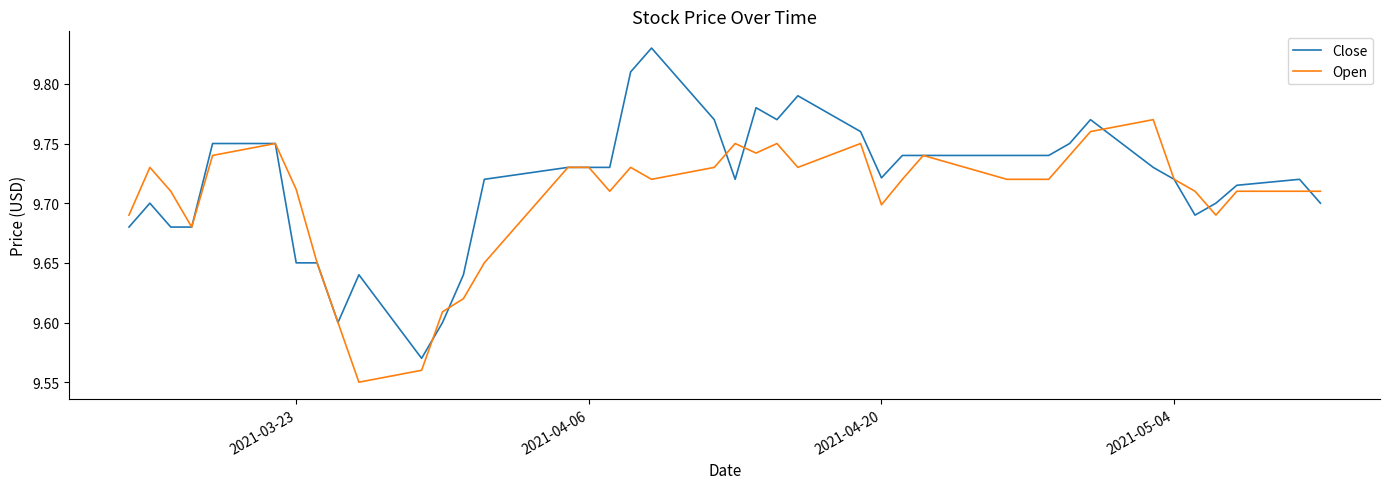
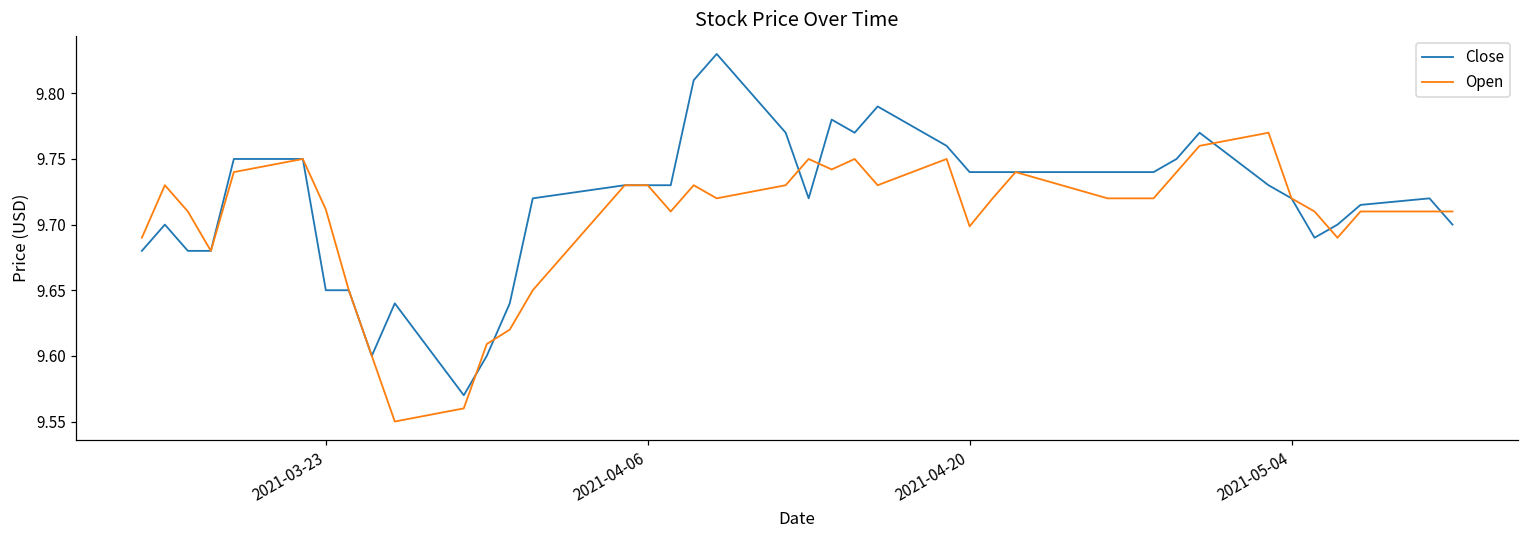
  {
    "Close": {
      "2021-03-23": 9.650,
-     "2021-04-20": 9.721
+     "2021-04-20": 9.740
    },
    "Open": {
      "2021-03-23": 9.712,
      "2021-04-20": 9.699
    }
  }
